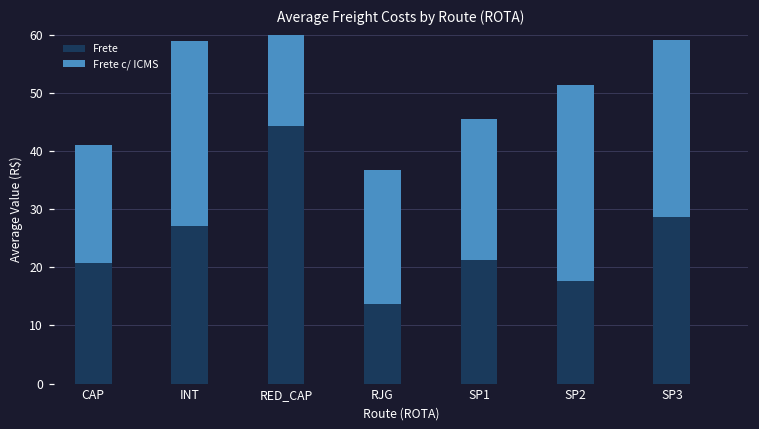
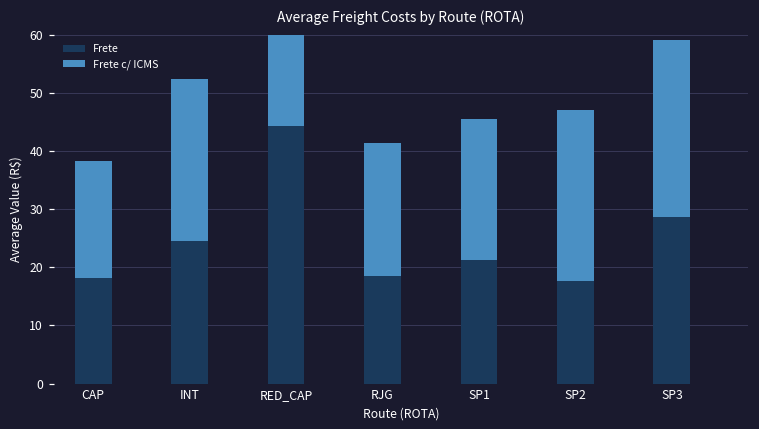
  {
    "Frete": {
-     "CAP": 21,
-     "INT": 27,
+     "CAP": 18,
+     "INT": 25,
      "RED_CAP": 44,
-     "RJG": 14,
+     "RJG": 18,
      "SP1": 21,
      "SP2": 18,
      "SP3": 29
    },
    "Frete c/ ICMS": {
      "CAP": 20,
-     "INT": 32,
+     "INT": 28,
      "RJG": 23,
      "SP1": 24,
-     "SP2": 34,
+     "SP2": 29,
      "SP3": 31
    }
  }
